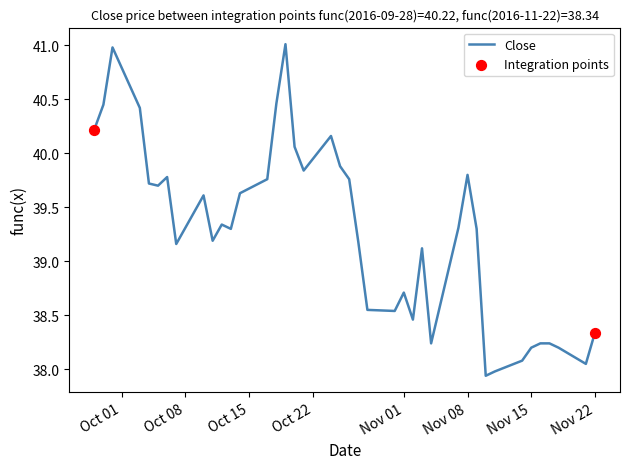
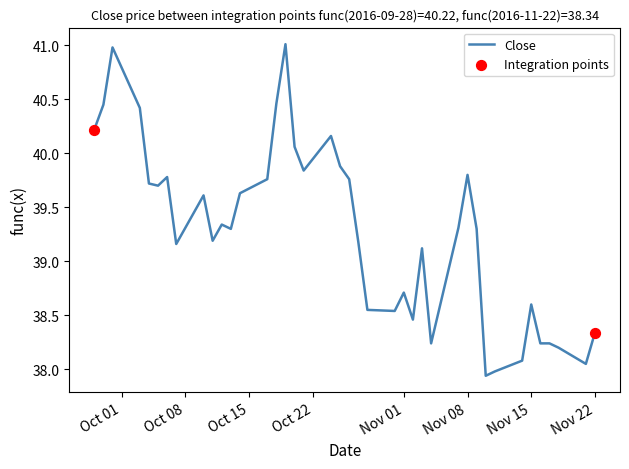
  {
    "Close": {
      "Nov 01": 38.7,
      "Nov 08": 39.8,
-     "Nov 15": 38.2
+     "Nov 15": 38.6
    }
  }
